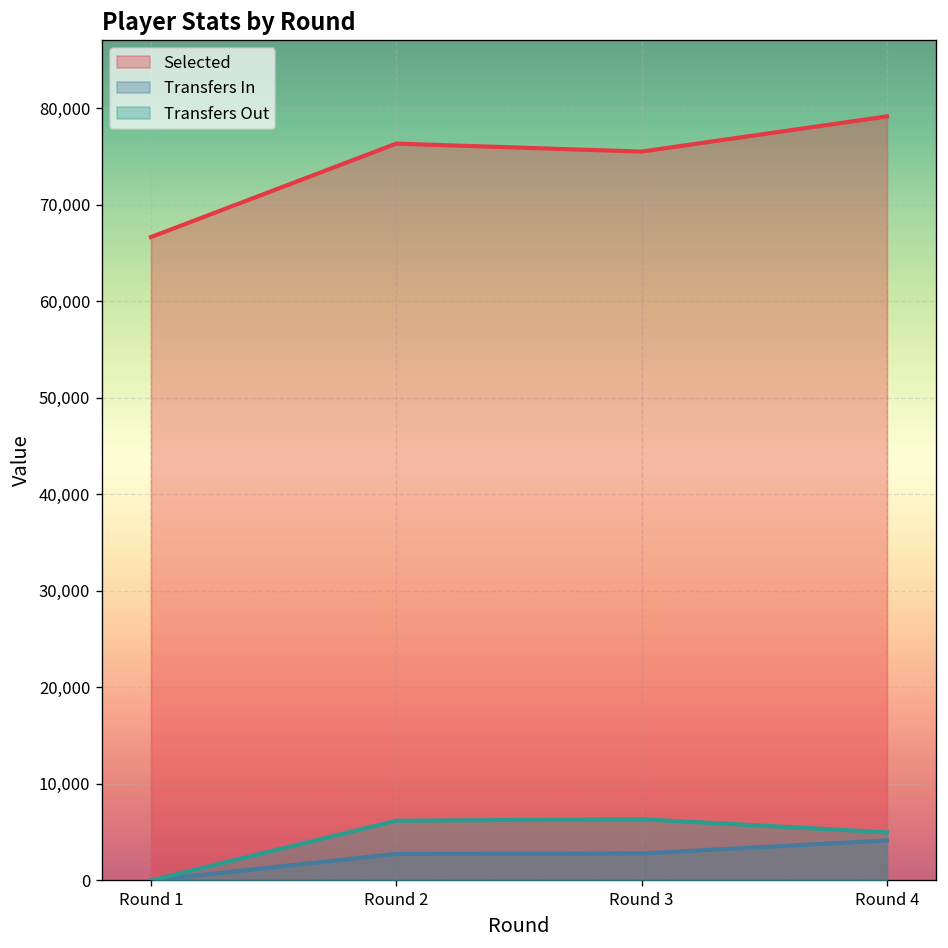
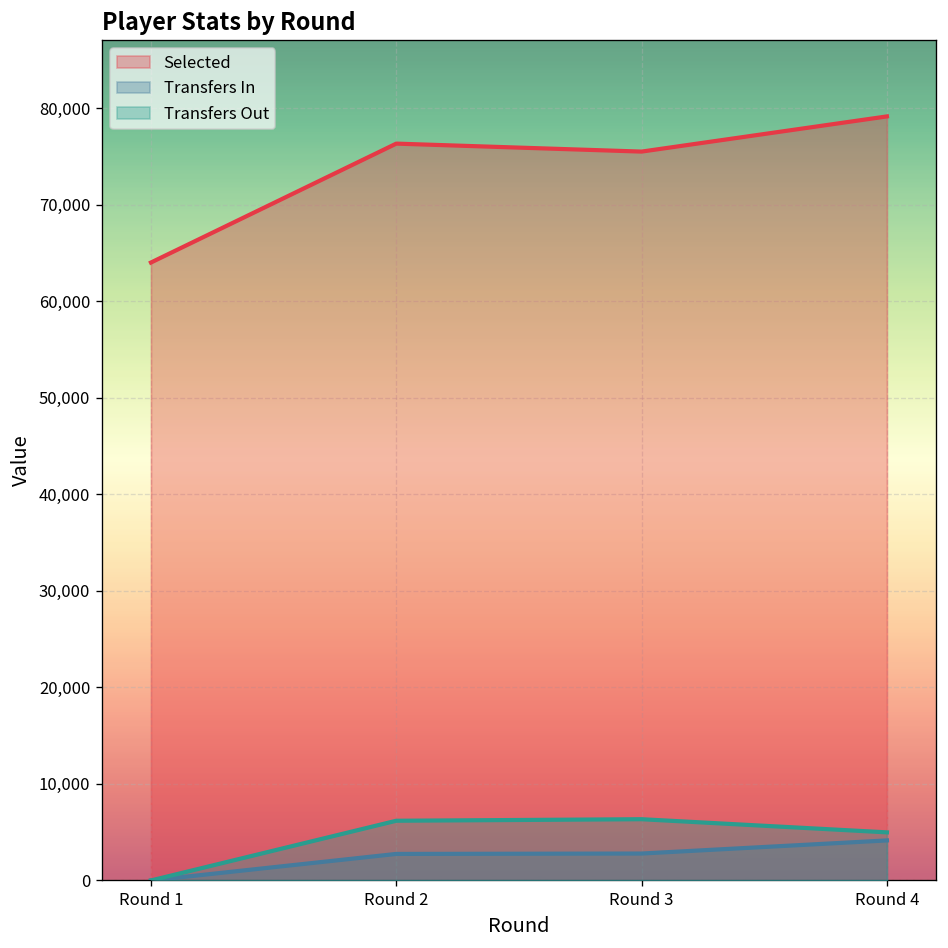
  {
    "Selected": {
-     "Round 1": "67,000",
+     "Round 1": "64,000",
      "Round 2": "76,000",
      "Round 3": "76,000",
      "Round 4": "79,000"
    }
  }
